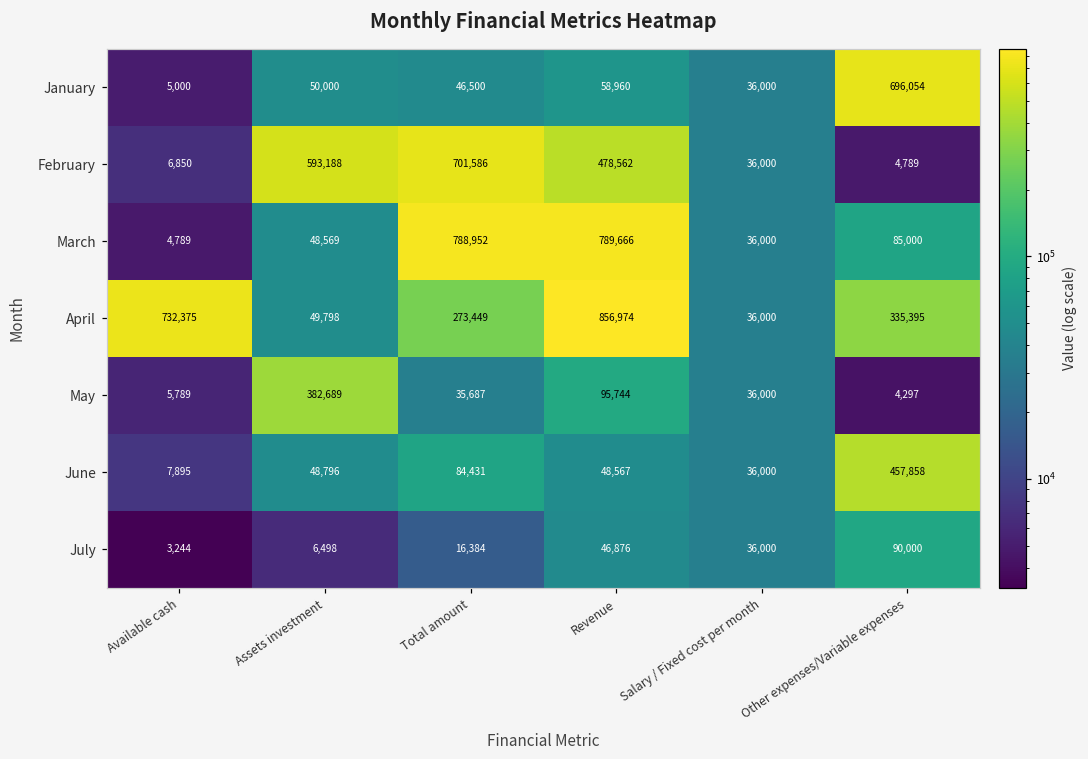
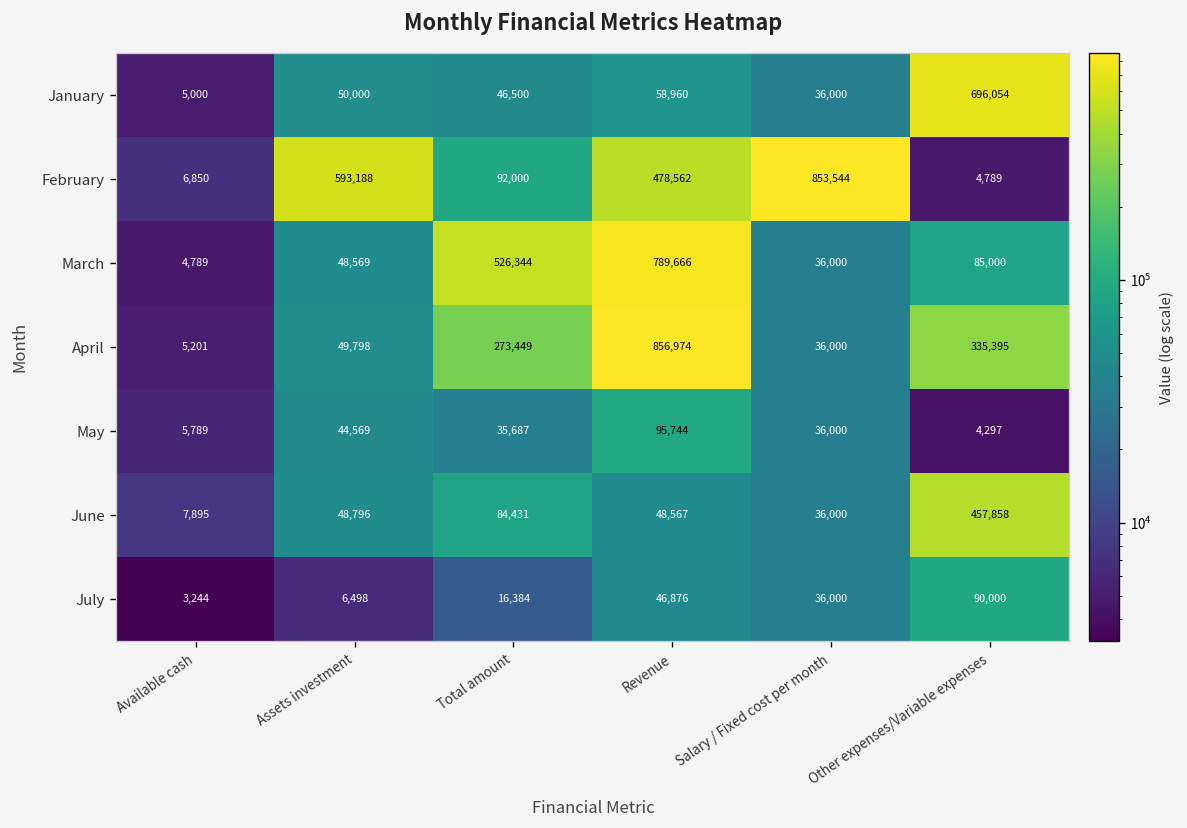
  {
    "January": {
      "Available cash": "5,000",
      "Assets investment": "50,000",
      "Total amount": "46,500",
      "Revenue": "58,960",
      "Salary / Fixed cost per month": "36,000",
      "Other expenses/Variable expenses": "696,054"
    },
    "February": {
      "Available cash": "6,850",
      "Assets investment": "593,188",
-     "Total amount": "701,586",
+     "Total amount": "92,000",
      "Revenue": "478,562",
-     "Salary / Fixed cost per month": "36,000",
+     "Salary / Fixed cost per month": "853,544",
      "Other expenses/Variable expenses": "4,789"
    },
    "March": {
      "Available cash": "4,789",
      "Assets investment": "48,569",
-     "Total amount": "788,952",
+     "Total amount": "526,344",
      "Revenue": "789,666",
      "Salary / Fixed cost per month": "36,000",
      "Other expenses/Variable expenses": "85,000"
    },
    "April": {
-     "Available cash": "732,375",
+     "Available cash": "5,201",
      "Assets investment": "49,798",
      "Total amount": "273,449",
      "Revenue": "856,974",
      "Salary / Fixed cost per month": "36,000",
      "Other expenses/Variable expenses": "335,395"
    },
    "May": {
      "Available cash": "5,789",
-     "Assets investment": "382,689",
+     "Assets investment": "44,569",
      "Total amount": "35,687",
      "Revenue": "95,744",
      "Salary / Fixed cost per month": "36,000",
      "Other expenses/Variable expenses": "4,297"
    },
    "June": {
      "Available cash": "7,895",
      "Assets investment": "48,796",
      "Total amount": "84,431",
      "Revenue": "48,567",
      "Salary / Fixed cost per month": "36,000",
      "Other expenses/Variable expenses": "457,858"
    },
    "July": {
      "Available cash": "3,244",
      "Assets investment": "6,498",
      "Total amount": "16,384",
      "Revenue": "46,876",
      "Salary / Fixed cost per month": "36,000",
      "Other expenses/Variable expenses": "90,000"
    }
  }
